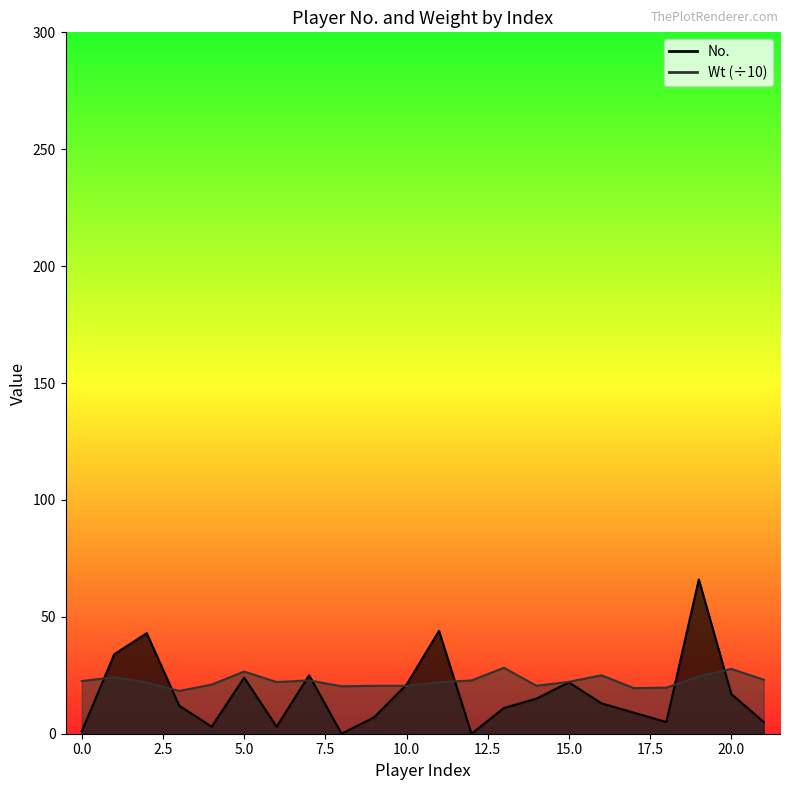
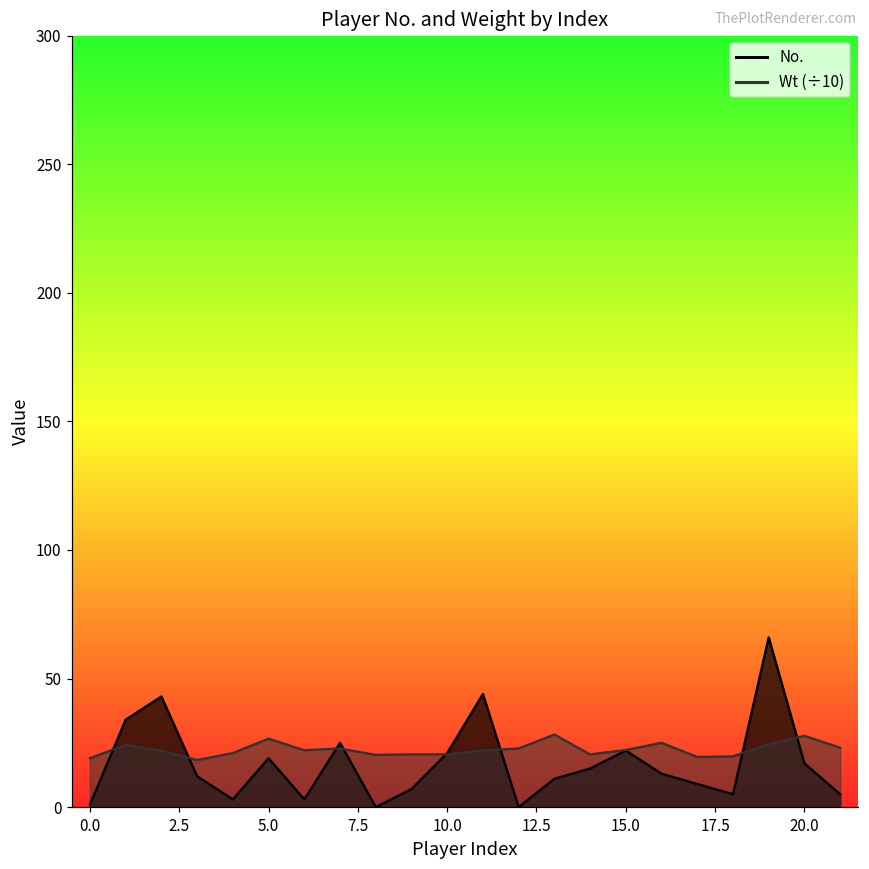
  {
    "No.": {
      "0.0": 1,
-     "5.0": 24,
+     "5.0": 19,
      "20.0": 17
    },
    "Wt (÷10)": {
-     "0.0": 23,
+     "0.0": 19,
      "5.0": 27,
      "20.0": 28
    }
  }
